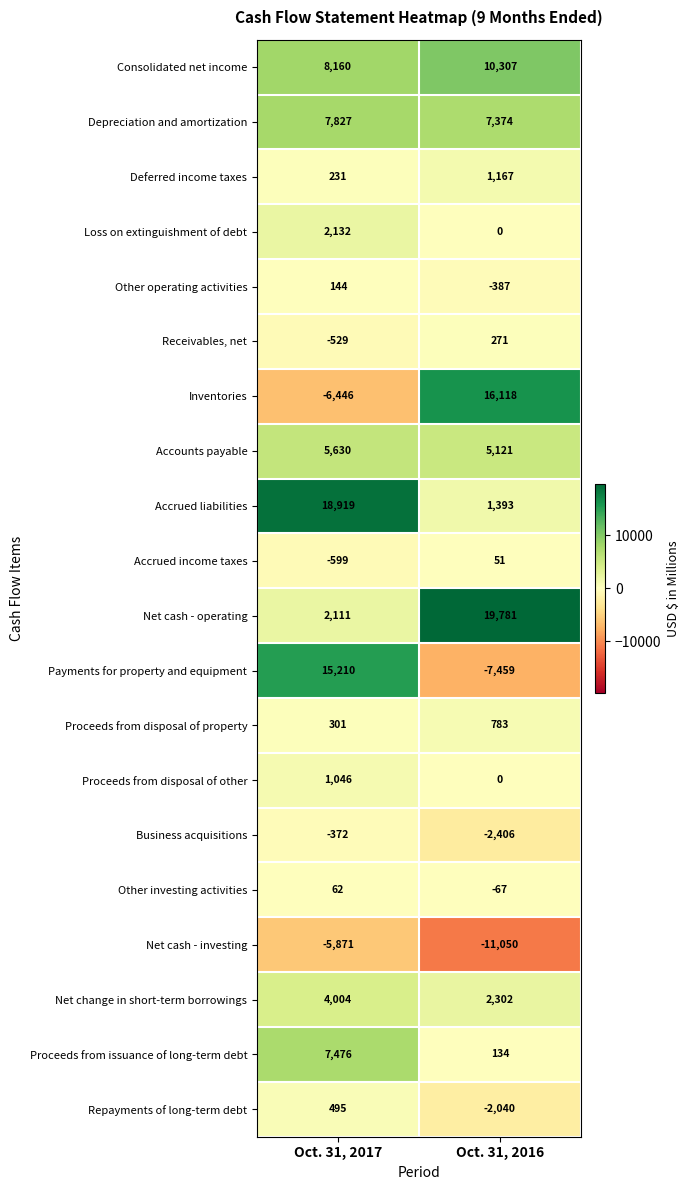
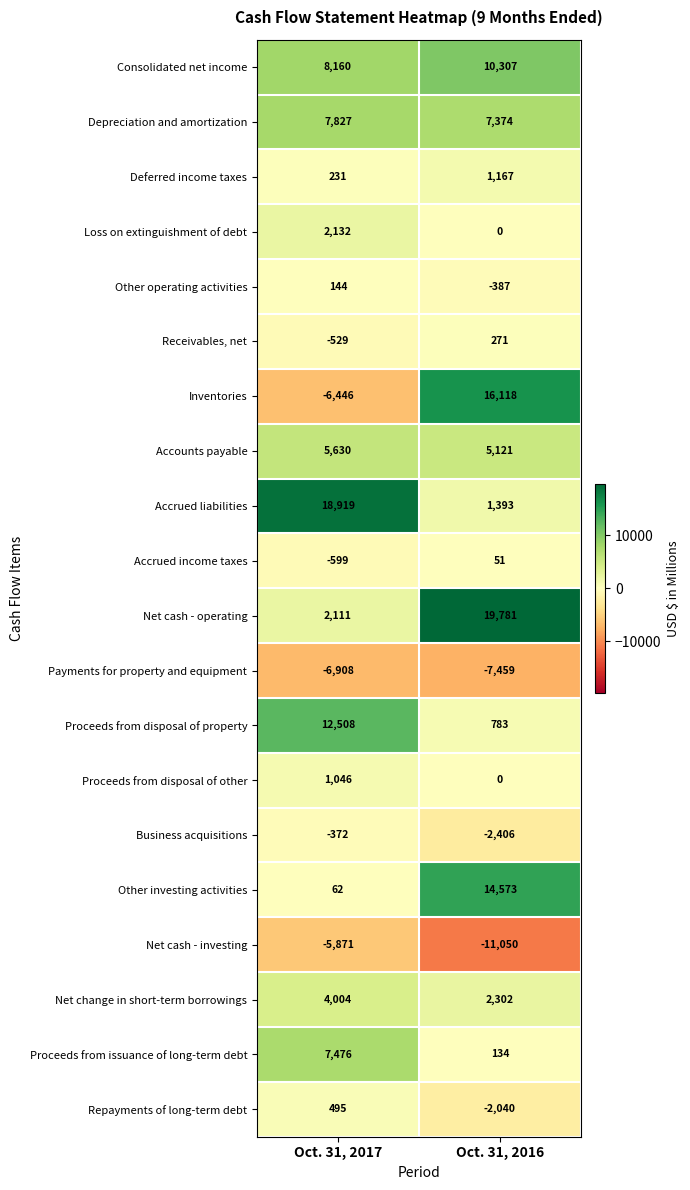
  {
    "Consolidated net income": {
      "Oct. 31, 2017": "8,160",
      "Oct. 31, 2016": "10,307"
    },
    "Depreciation and amortization": {
      "Oct. 31, 2017": "7,827",
      "Oct. 31, 2016": "7,374"
    },
    "Deferred income taxes": {
      "Oct. 31, 2017": "231",
      "Oct. 31, 2016": "1,167"
    },
    "Loss on extinguishment of debt": {
      "Oct. 31, 2017": "2,132",
      "Oct. 31, 2016": "0"
    },
    "Other operating activities": {
      "Oct. 31, 2017": "144",
      "Oct. 31, 2016": "-387"
    },
    "Receivables, net": {
      "Oct. 31, 2017": "-529",
      "Oct. 31, 2016": "271"
    },
    "Inventories": {
      "Oct. 31, 2017": "-6,446",
      "Oct. 31, 2016": "16,118"
    },
    "Accounts payable": {
      "Oct. 31, 2017": "5,630",
      "Oct. 31, 2016": "5,121"
    },
    "Accrued liabilities": {
      "Oct. 31, 2017": "18,919",
      "Oct. 31, 2016": "1,393"
    },
    "Accrued income taxes": {
      "Oct. 31, 2017": "-599",
      "Oct. 31, 2016": "51"
    },
    "Net cash - operating": {
      "Oct. 31, 2017": "2,111",
      "Oct. 31, 2016": "19,781"
    },
    "Payments for property and equipment": {
-     "Oct. 31, 2017": "15,210",
+     "Oct. 31, 2017": "-6,908",
      "Oct. 31, 2016": "-7,459"
    },
    "Proceeds from disposal of property": {
-     "Oct. 31, 2017": "301",
+     "Oct. 31, 2017": "12,508",
      "Oct. 31, 2016": "783"
    },
    "Proceeds from disposal of other": {
      "Oct. 31, 2017": "1,046",
      "Oct. 31, 2016": "0"
    },
    "Business acquisitions": {
      "Oct. 31, 2017": "-372",
      "Oct. 31, 2016": "-2,406"
    },
    "Other investing activities": {
      "Oct. 31, 2017": "62",
-     "Oct. 31, 2016": "-67"
+     "Oct. 31, 2016": "14,573"
    },
    "Net cash - investing": {
      "Oct. 31, 2017": "-5,871",
      "Oct. 31, 2016": "-11,050"
    },
    "Net change in short-term borrowings": {
      "Oct. 31, 2017": "4,004",
      "Oct. 31, 2016": "2,302"
    },
    "Proceeds from issuance of long-term debt": {
      "Oct. 31, 2017": "7,476",
      "Oct. 31, 2016": "134"
    },
    "Repayments of long-term debt": {
      "Oct. 31, 2017": "495",
      "Oct. 31, 2016": "-2,040"
    }
  }
